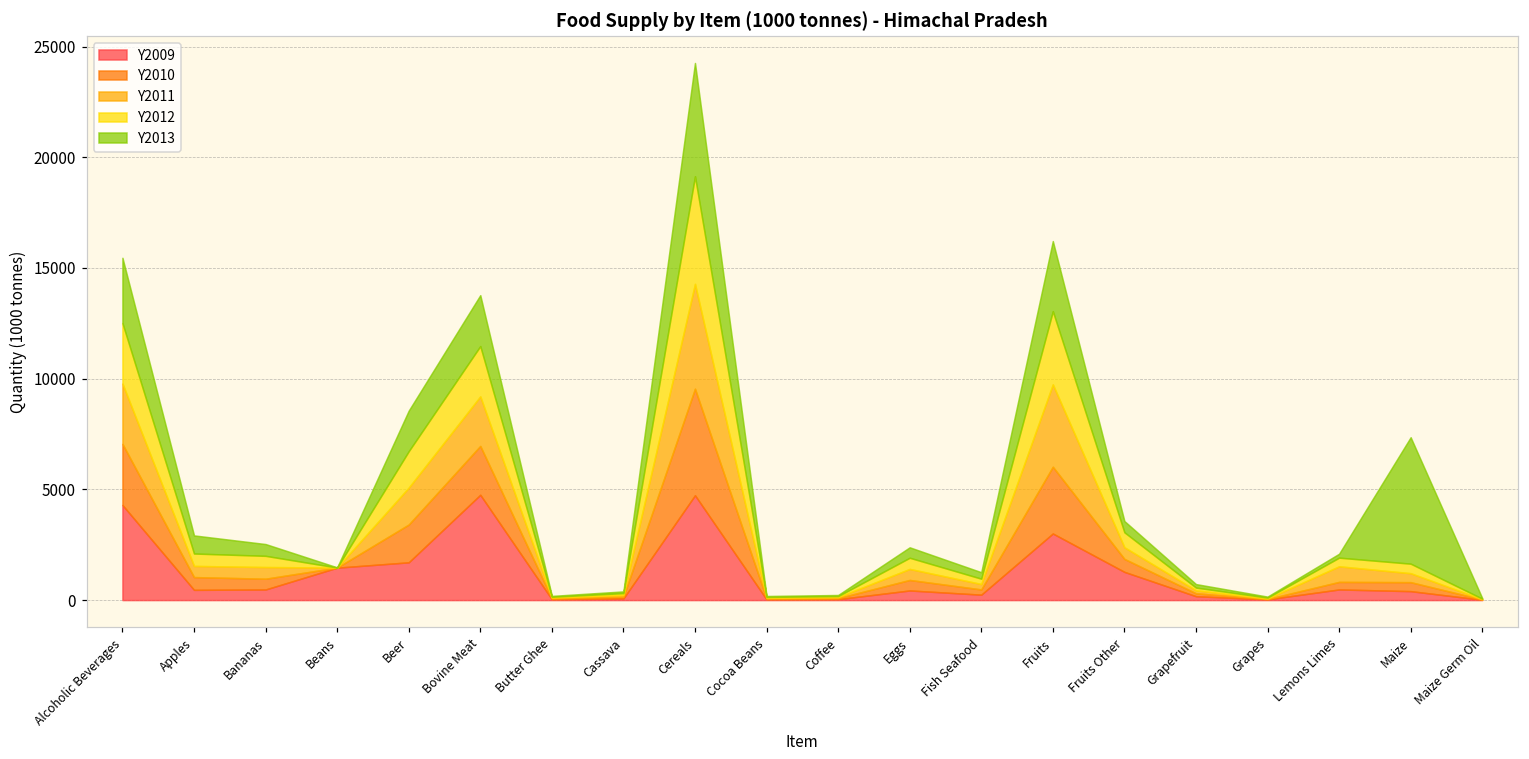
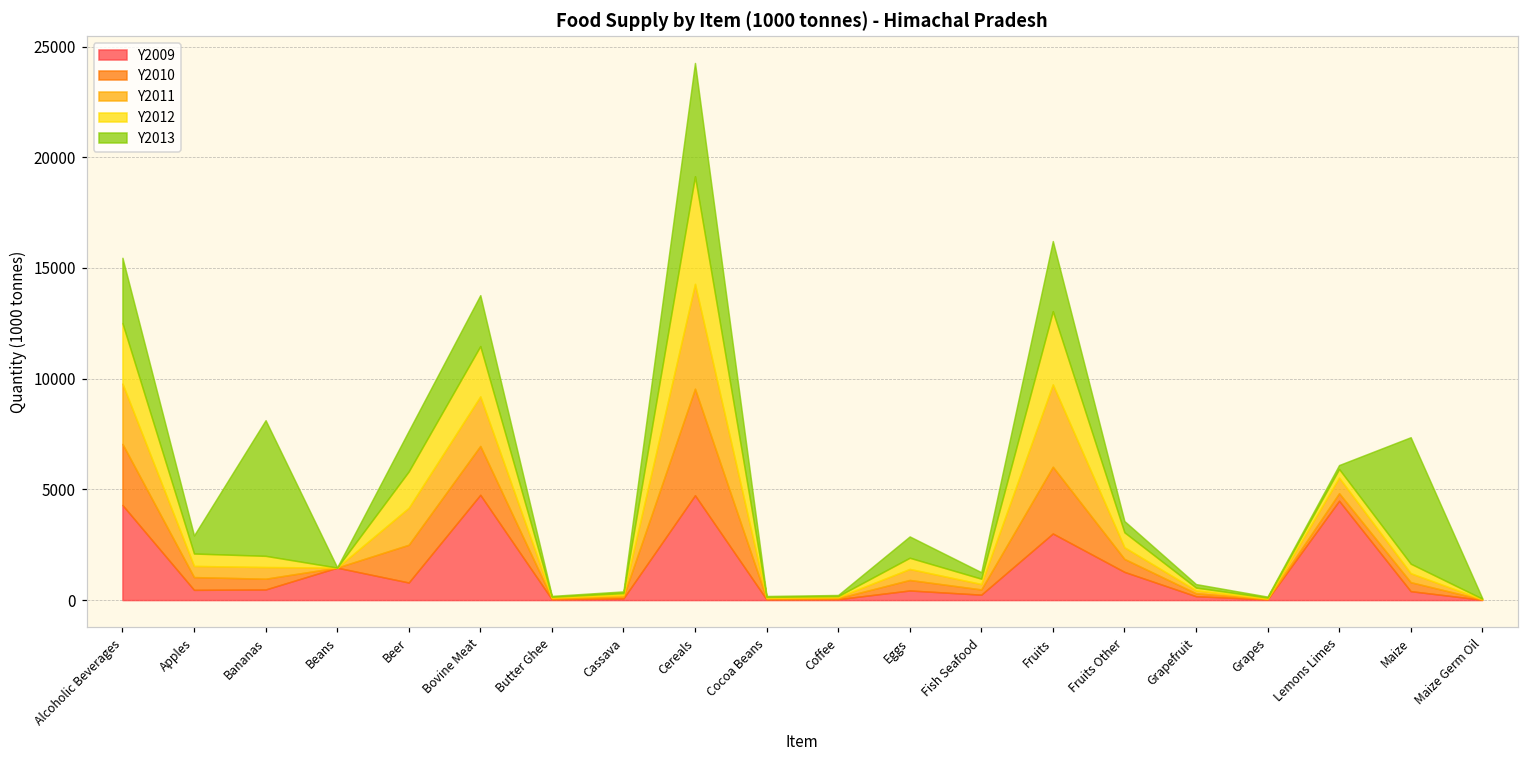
  {
    "Y2009": {
      "Alcoholic Beverages": 4300,
      "Apples": 500,
      "Bananas": 500,
-     "Beer": 1700,
+     "Beer": 800,
      "Bovine Meat": 4800,
      "Cereals": 4700,
      "Eggs": 400,
      "Fish Seafood": 200,
      "Fruits": 3000,
      "Fruits Other": 1300,
      "Grapefruit": 200,
-     "Lemons Limes": 500,
+     "Lemons Limes": 4500,
      "Maize": 400
    },
    "Y2013": {
      "Alcoholic Beverages": 3000,
      "Apples": 800,
-     "Bananas": 500,
+     "Bananas": 6100,
      "Beer": 1800,
      "Bovine Meat": 2300,
      "Cereals": 5100,
-     "Eggs": 500,
+     "Eggs": 1000,
      "Fish Seafood": 300,
      "Fruits": 3200,
      "Fruits Other": 500,
      "Grapefruit": 200,
      "Lemons Limes": 200,
      "Maize": 5700
    }
  }
